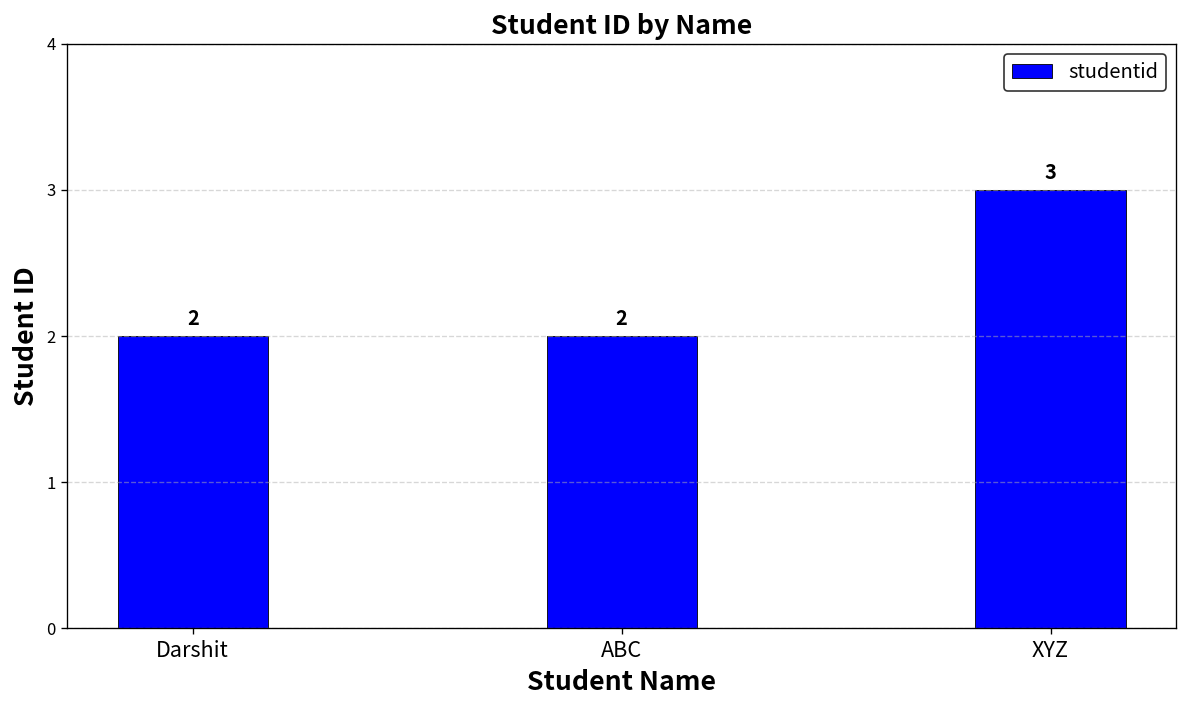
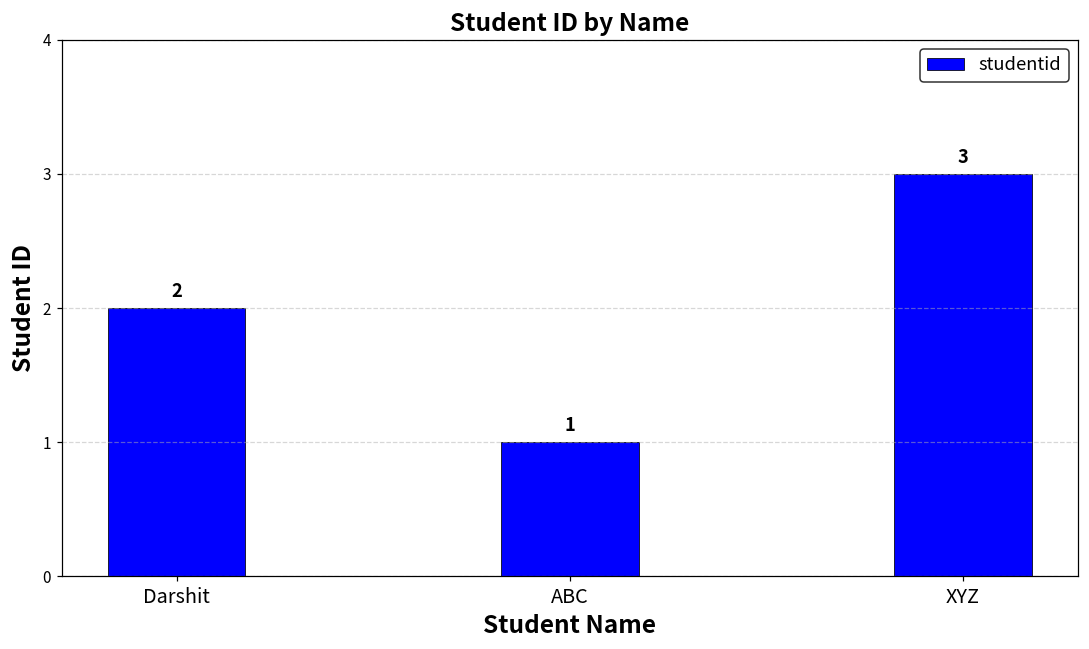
  {
    "Darshit": 2,
-   "ABC": 2,
+   "ABC": 1,
    "XYZ": 3
  }
